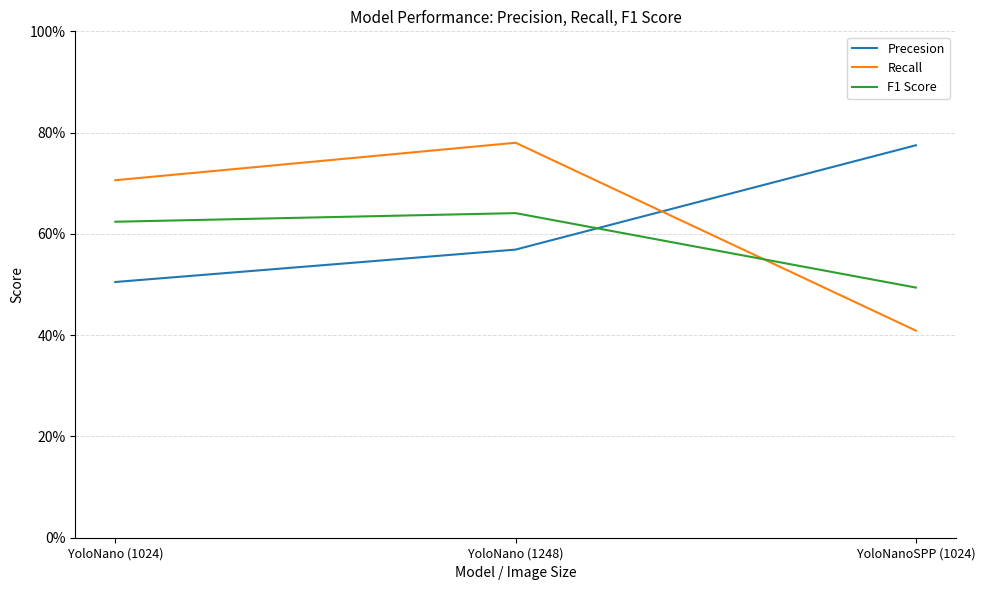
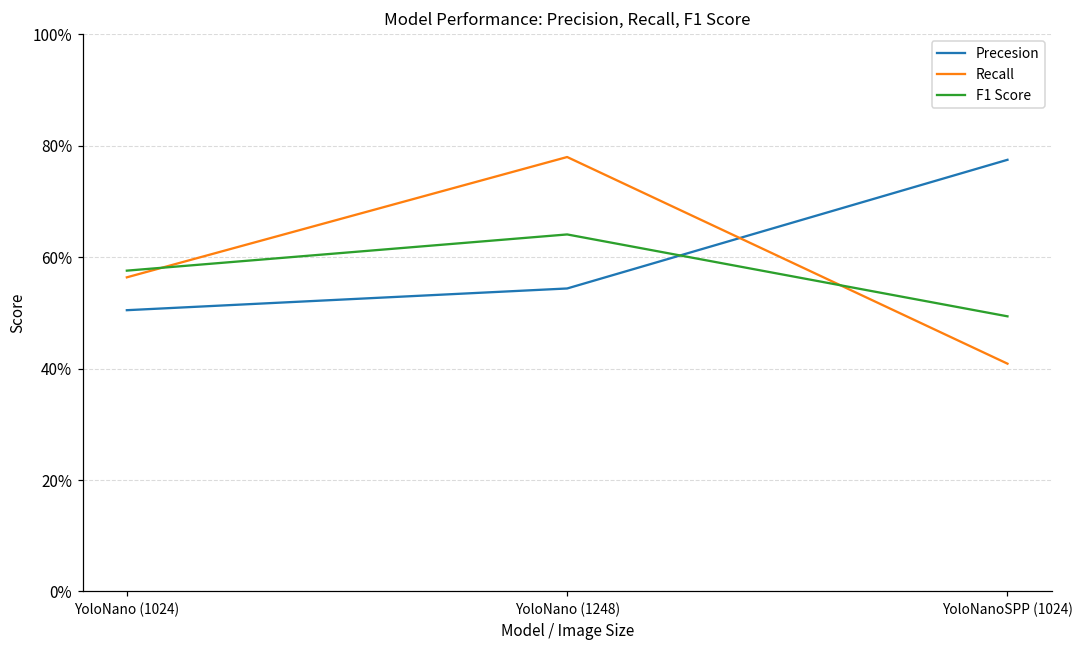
  {
    "Precesion": {
      "YoloNano (1024)": "51%",
-     "YoloNano (1248)": "57%",
+     "YoloNano (1248)": "54%",
      "YoloNanoSPP (1024)": "78%"
    },
    "Recall": {
-     "YoloNano (1024)": "71%",
+     "YoloNano (1024)": "56%",
      "YoloNano (1248)": "78%",
      "YoloNanoSPP (1024)": "41%"
    },
    "F1 Score": {
-     "YoloNano (1024)": "62%",
+     "YoloNano (1024)": "58%",
      "YoloNano (1248)": "64%",
      "YoloNanoSPP (1024)": "49%"
    }
  }
